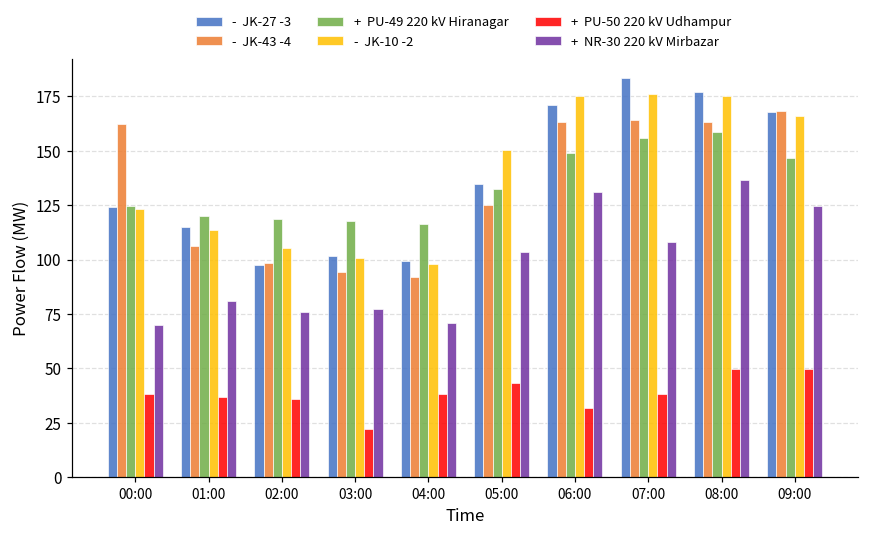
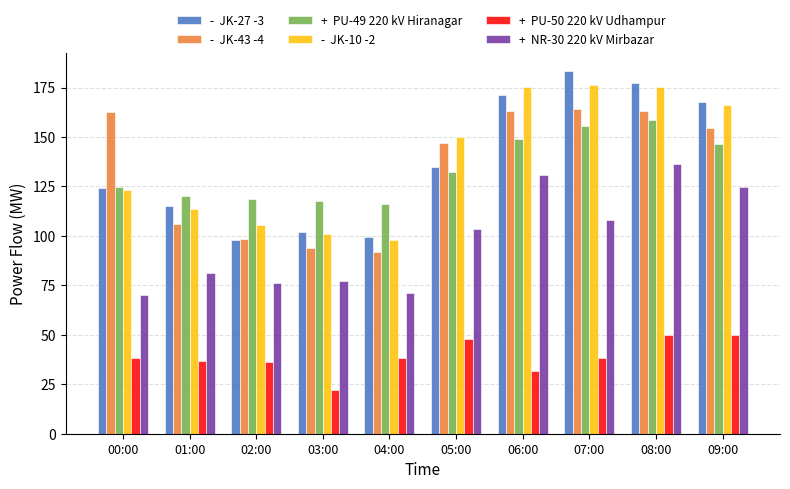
  {
    "- JK-27 -3": {
      "00:00": 124,
      "01:00": 115,
      "02:00": 98,
      "03:00": 102,
      "04:00": 99,
      "05:00": 135,
      "06:00": 171,
      "07:00": 183,
      "08:00": 177,
      "09:00": 168
    },
    "- JK-43 -4": {
      "00:00": 163,
      "01:00": 106,
      "02:00": 98,
      "03:00": 94,
      "04:00": 92,
-     "05:00": 125,
+     "05:00": 147,
      "06:00": 163,
      "07:00": 164,
      "08:00": 163,
-     "09:00": 168
+     "09:00": 155
    },
    "+ PU-49 220 kV Hiranagar": {
      "00:00": 124,
      "01:00": 120,
      "02:00": 118,
      "03:00": 118,
      "04:00": 116,
      "05:00": 132,
      "06:00": 149,
      "07:00": 156,
      "08:00": 159,
      "09:00": 147
    },
    "- JK-10 -2": {
      "00:00": 123,
      "01:00": 114,
      "02:00": 105,
      "03:00": 101,
      "04:00": 98,
      "05:00": 150,
      "06:00": 175,
      "07:00": 176,
      "08:00": 175,
      "09:00": 166
    },
    "+ PU-50 220 kV Udhampur": {
      "00:00": 38,
      "01:00": 37,
      "02:00": 36,
      "03:00": 22,
      "04:00": 38,
-     "05:00": 43,
+     "05:00": 48,
      "06:00": 32,
      "07:00": 38,
      "08:00": 50,
      "09:00": 50
    },
    "+ NR-30 220 kV Mirbazar": {
      "00:00": 70,
      "01:00": 81,
      "02:00": 76,
      "03:00": 77,
      "04:00": 71,
      "05:00": 103,
      "06:00": 131,
      "07:00": 108,
      "08:00": 136,
      "09:00": 125
    }
  }
